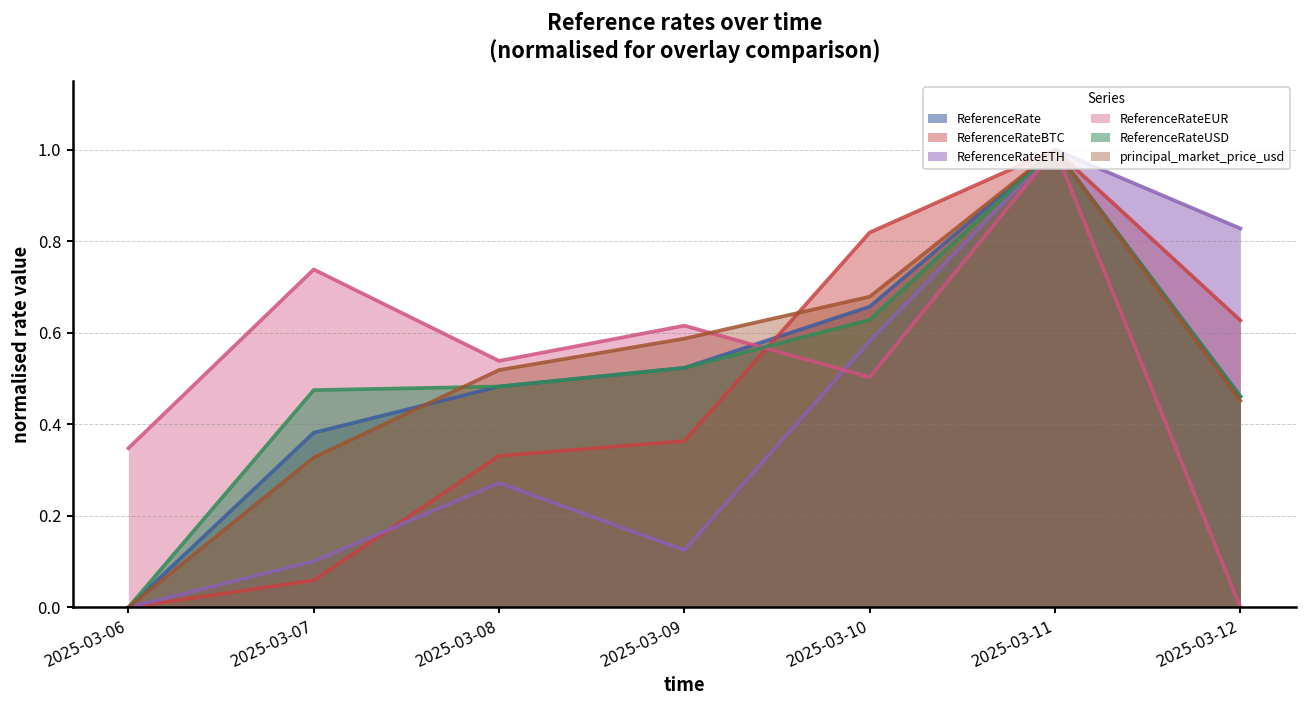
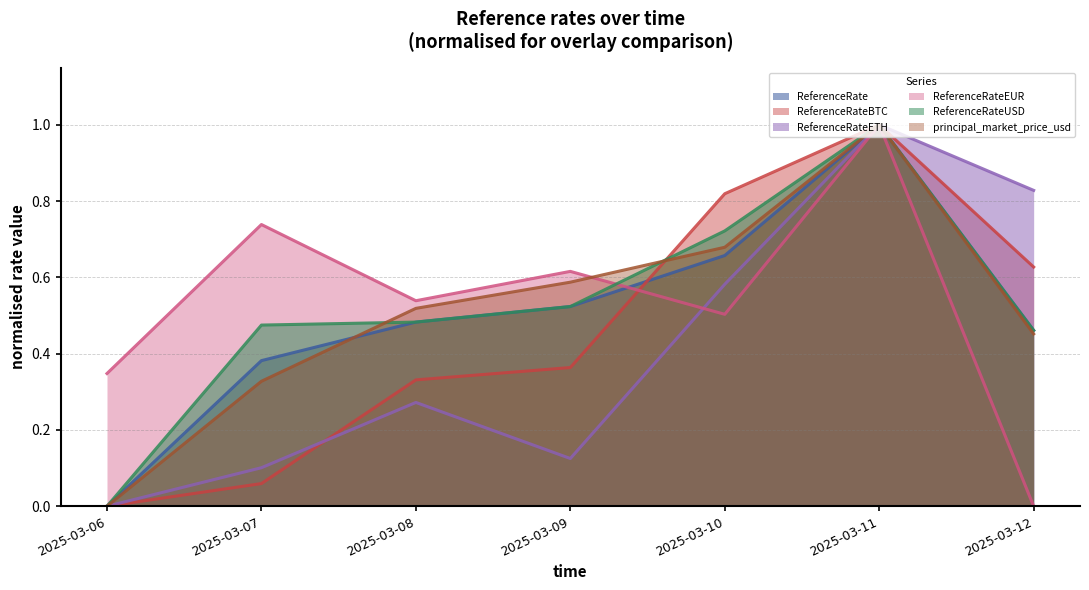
  {
    "ReferenceRate": {
      "2025-03-07": 0.38,
      "2025-03-10": 0.66
    },
    "ReferenceRateETH": {
      "2025-03-07": 0.10,
      "2025-03-08": 0.27,
      "2025-03-09": 0.13,
      "2025-03-10": 0.58,
      "2025-03-12": 0.83
    },
    "ReferenceRateUSD": {
      "2025-03-07": 0.47,
-     "2025-03-10": 0.63
+     "2025-03-10": 0.72
    }
  }
